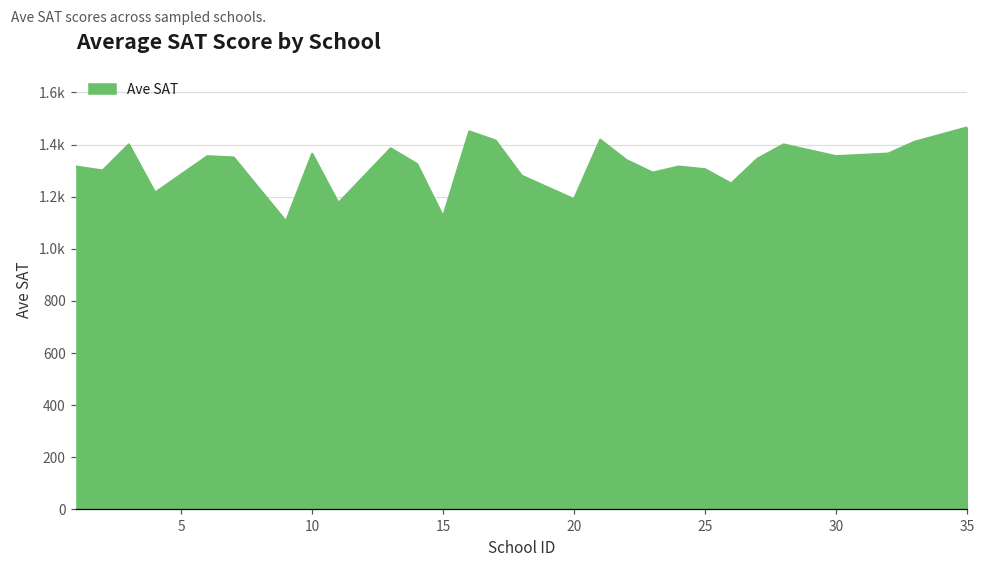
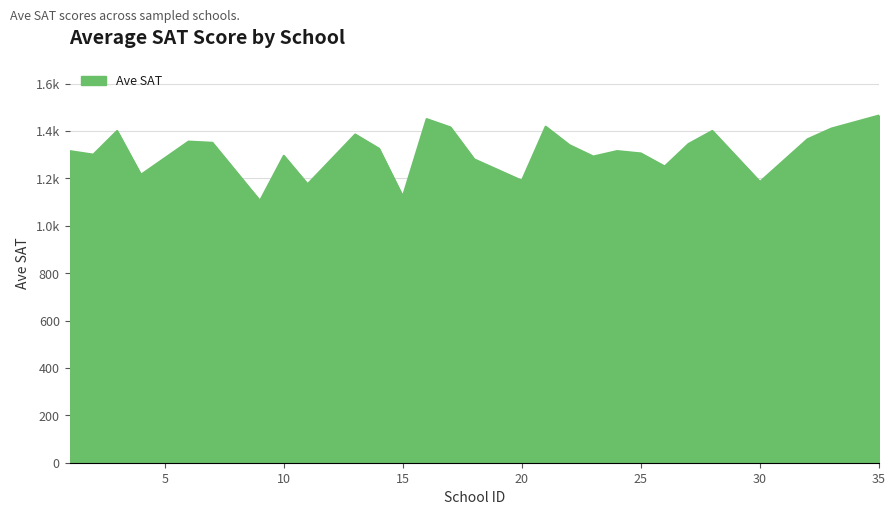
  {
-   "10": 1360,
+   "10": 1300,
    "15": 1120,
    "20": 1190,
    "25": 1310,
-   "30": 1360,
+   "30": 1190,
    "35": 1470
  }
